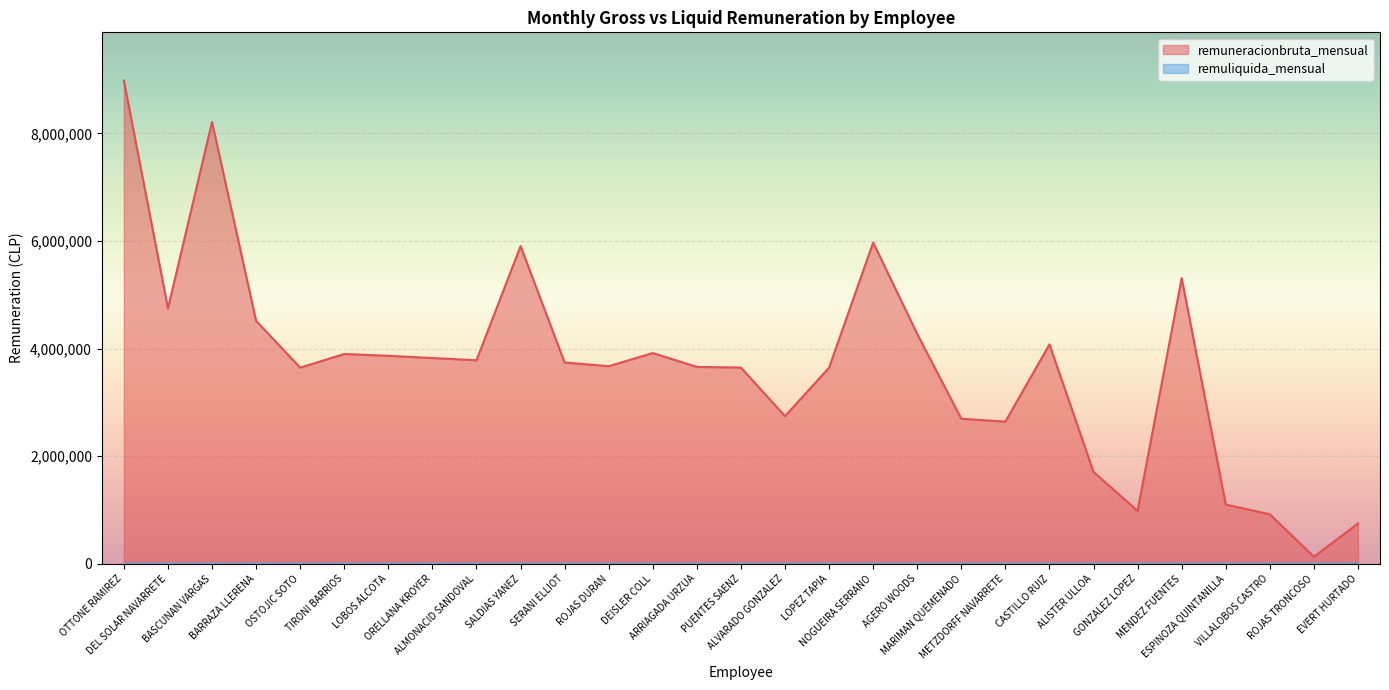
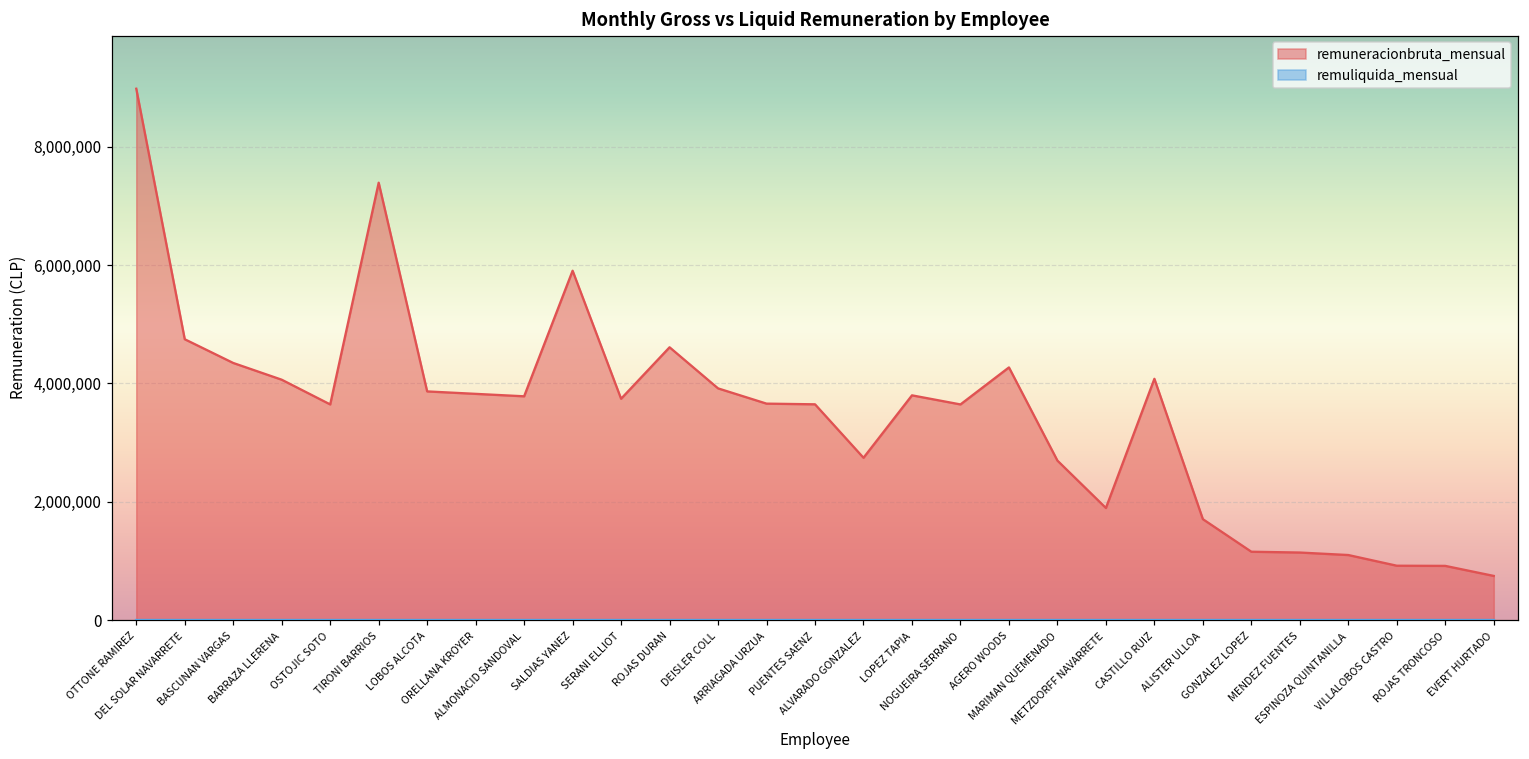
  {
    "remuneracionbruta_mensual": {
      "OTTONE RAMIREZ": "9,000,000",
      "DEL SOLAR NAVARRETE": "4,700,000",
-     "BASCUNAN VARGAS": "8,200,000",
-     "BARRAZA LLERENA": "4,500,000",
+     "BASCUNAN VARGAS": "4,300,000",
+     "BARRAZA LLERENA": "4,100,000",
      "OSTOJIC SOTO": "3,600,000",
-     "TIRONI BARRIOS": "3,900,000",
+     "TIRONI BARRIOS": "7,400,000",
      "LOBOS ALCOTA": "3,900,000",
      "ORELLANA KROYER": "3,800,000",
      "ALMONACID SANDOVAL": "3,800,000",
      "SALDIAS YANEZ": "5,900,000",
      "SERANI ELLIOT": "3,700,000",
-     "ROJAS DURAN": "3,700,000",
+     "ROJAS DURAN": "4,600,000",
      "DEISLER COLL": "3,900,000",
      "ARRIAGADA URZUA": "3,700,000",
      "PUENTES SAENZ": "3,600,000",
      "ALVARADO GONZALEZ": "2,700,000",
-     "LOPEZ TAPIA": "3,600,000",
-     "NOGUEIRA SERRANO": "6,000,000",
+     "LOPEZ TAPIA": "3,800,000",
+     "NOGUEIRA SERRANO": "3,600,000",
      "AGERO WOODS": "4,300,000",
      "MARIMAN QUEMENADO": "2,700,000",
-     "METZDORFF NAVARRETE": "2,600,000",
+     "METZDORFF NAVARRETE": "1,900,000",
      "CASTILLO RUIZ": "4,100,000",
      "ALISTER ULLOA": "1,700,000",
-     "GONZALEZ LOPEZ": "1,000,000",
-     "MENDEZ FUENTES": "5,300,000",
+     "GONZALEZ LOPEZ": "1,200,000",
+     "MENDEZ FUENTES": "1,100,000",
      "ESPINOZA QUINTANILLA": "1,100,000",
      "VILLALOBOS CASTRO": "900,000",
-     "ROJAS TRONCOSO": "100,000",
+     "ROJAS TRONCOSO": "900,000",
      "EVERT HURTADO": "700,000"
    },
    "remuliquida_mensual": {
      "OTTONE RAMIREZ": "0",
      "DEL SOLAR NAVARRETE": "0",
      "BASCUNAN VARGAS": "0",
      "BARRAZA LLERENA": "0",
      "OSTOJIC SOTO": "0",
      "TIRONI BARRIOS": "0",
      "LOBOS ALCOTA": "0",
      "ORELLANA KROYER": "0",
      "ALMONACID SANDOVAL": "0",
      "SALDIAS YANEZ": "0",
      "SERANI ELLIOT": "0",
      "ROJAS DURAN": "0",
      "DEISLER COLL": "0",
      "ARRIAGADA URZUA": "0",
      "PUENTES SAENZ": "0",
      "ALVARADO GONZALEZ": "0",
      "LOPEZ TAPIA": "0",
      "NOGUEIRA SERRANO": "0",
      "AGERO WOODS": "0",
      "MARIMAN QUEMENADO": "0",
      "METZDORFF NAVARRETE": "0",
      "CASTILLO RUIZ": "0",
      "ALISTER ULLOA": "0",
      "GONZALEZ LOPEZ": "0",
      "MENDEZ FUENTES": "0",
      "ESPINOZA QUINTANILLA": "0",
      "VILLALOBOS CASTRO": "0",
      "ROJAS TRONCOSO": "0",
      "EVERT HURTADO": "0"
    }
  }
